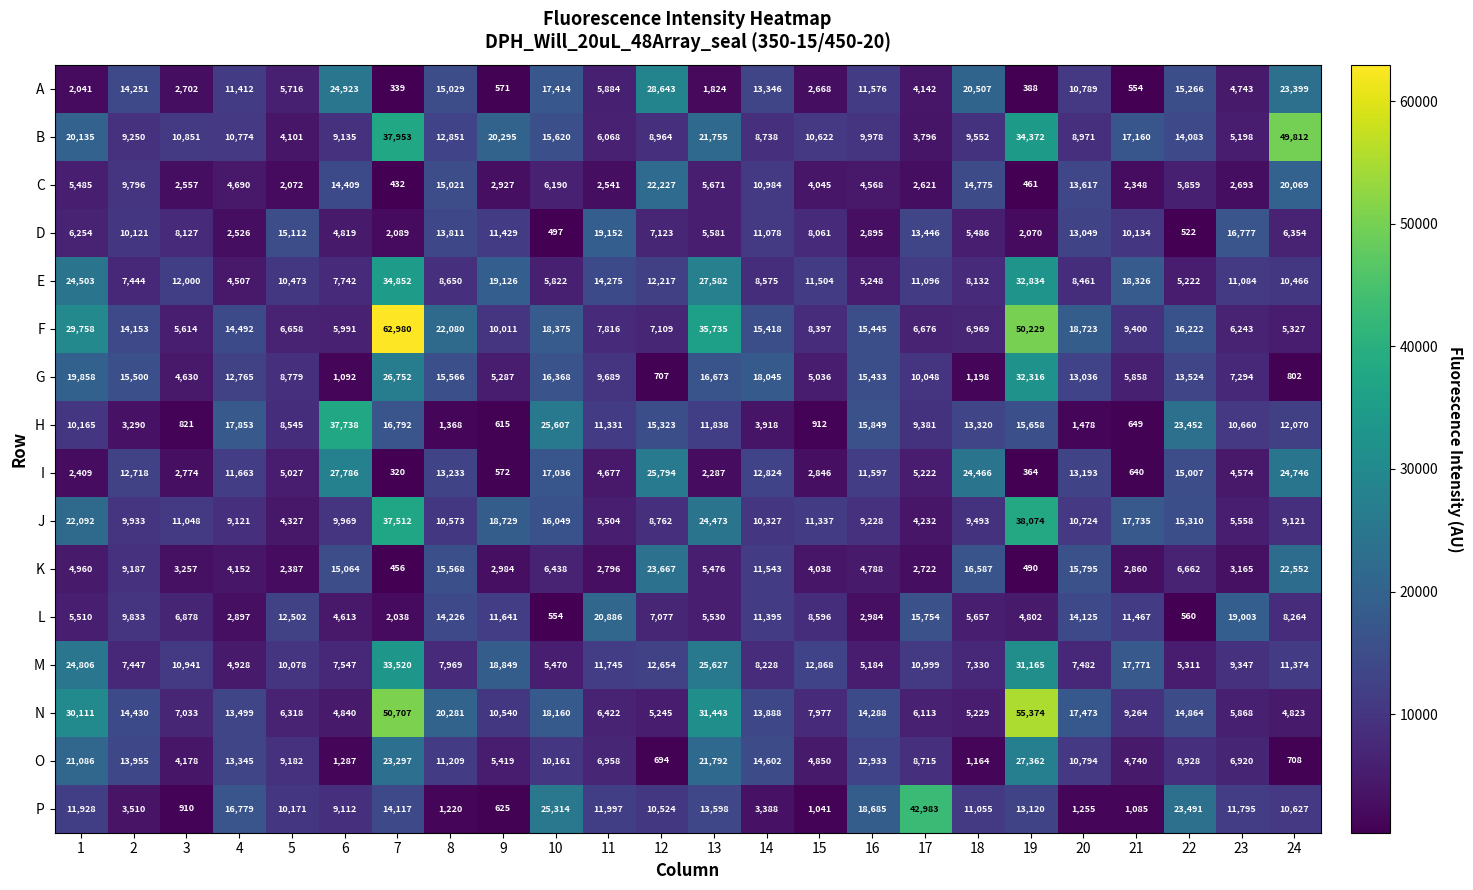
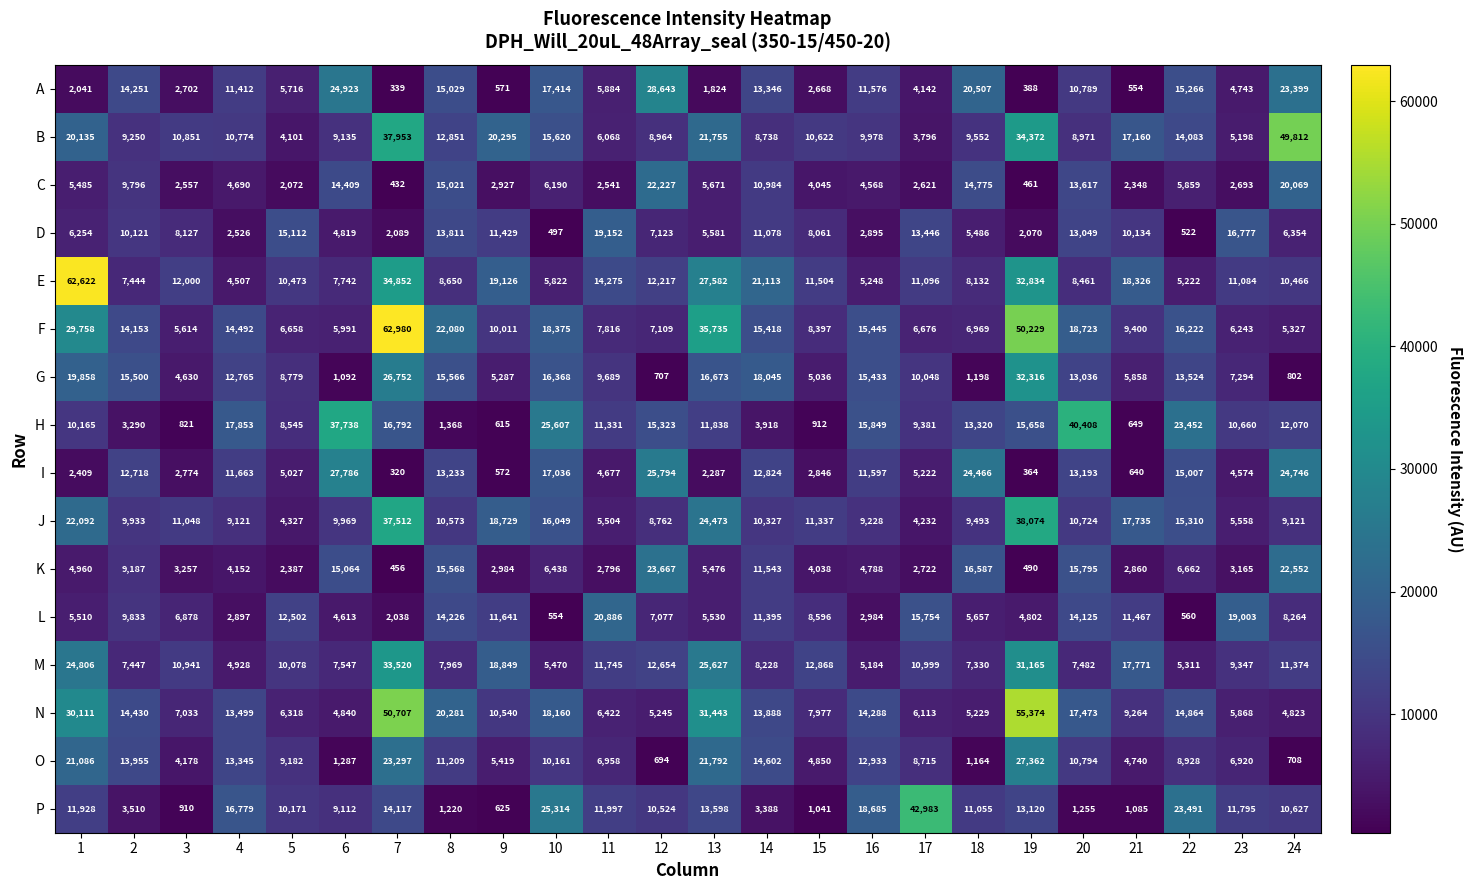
  {
    "E": {
-     "1": "24,503",
+     "1": "62,622",
      "2": "7,444",
      "3": "12,000",
      "4": "4,507",
      "5": "10,473",
      "6": "7,742",
      "7": "34,852",
      "8": "8,650",
      "9": "19,126",
      "10": "5,822",
      "11": "14,275",
      "12": "12,217",
      "13": "27,582",
-     "14": "8,575",
+     "14": "21,113",
      "15": "11,504",
      "16": "5,248",
      "17": "11,096",
      "18": "8,132",
      "19": "32,834",
      "20": "8,461",
      "21": "18,326",
      "22": "5,222",
      "23": "11,084",
      "24": "10,466"
    },
    "H": {
      "1": "10,165",
      "2": "3,290",
      "3": "821",
      "4": "17,853",
      "5": "8,545",
      "6": "37,738",
      "7": "16,792",
      "8": "1,368",
      "9": "615",
      "10": "25,607",
      "11": "11,331",
      "12": "15,323",
      "13": "11,838",
      "14": "3,918",
      "15": "912",
      "16": "15,849",
      "17": "9,381",
      "18": "13,320",
      "19": "15,658",
-     "20": "1,478",
+     "20": "40,408",
      "21": "649",
      "22": "23,452",
      "23": "10,660",
      "24": "12,070"
    }
  }
